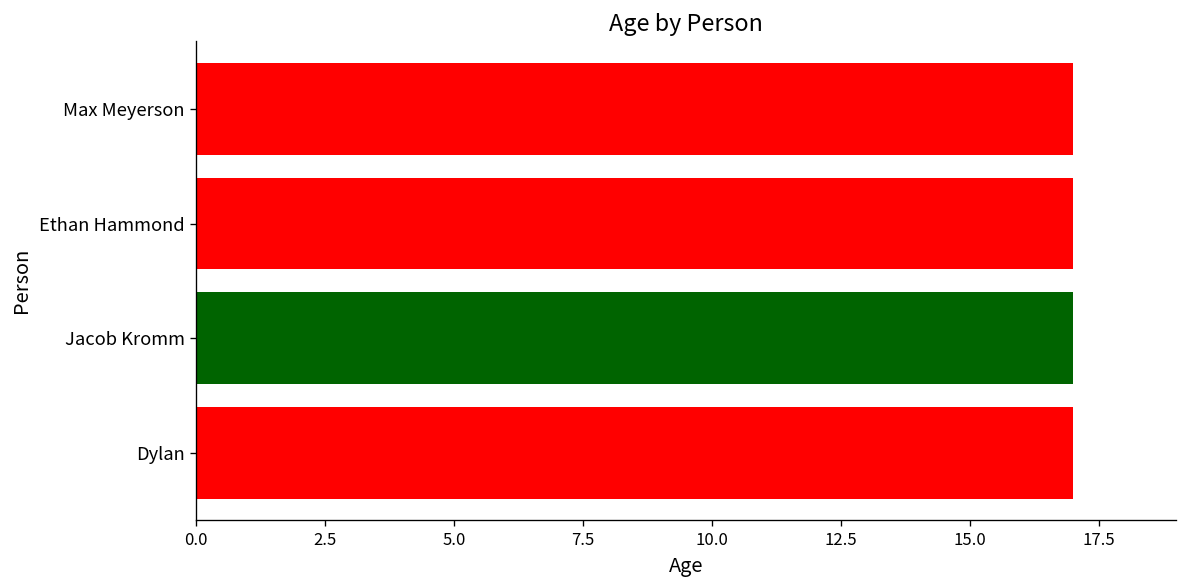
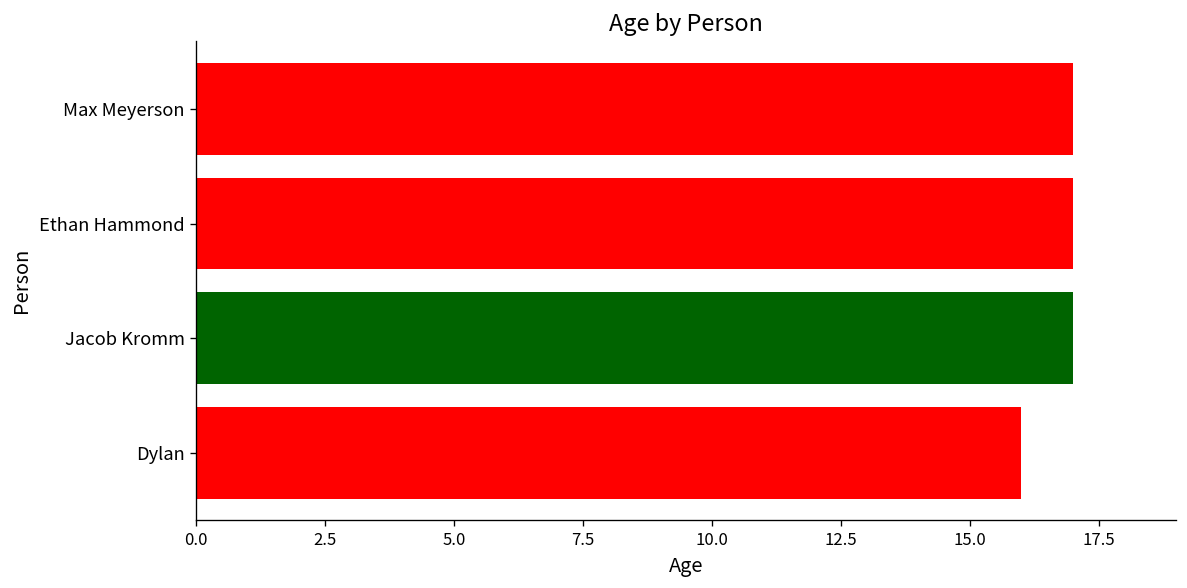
  {
    "Max Meyerson": 17,
    "Ethan Hammond": 17,
    "Jacob Kromm": 17,
-   "Dylan": 17
+   "Dylan": 16
  }
